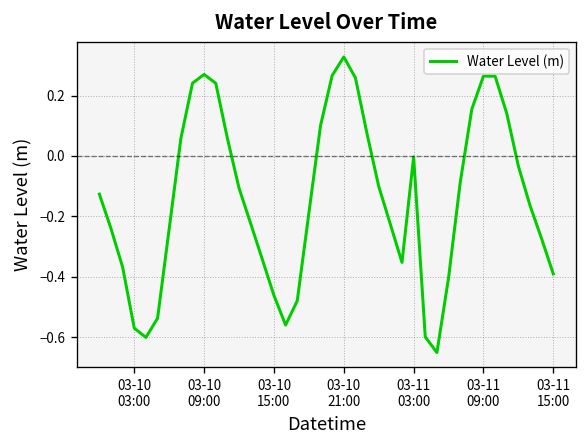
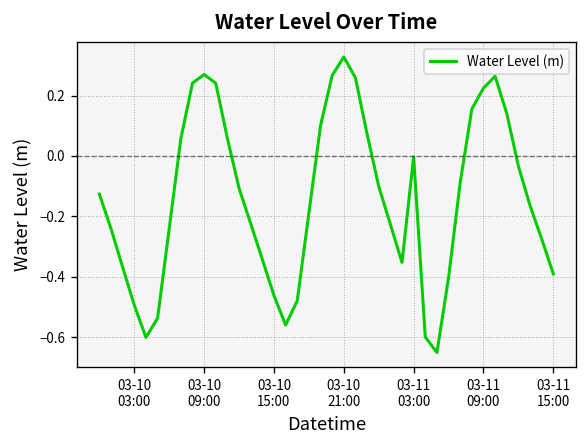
  {
-   "03-10 03:00": -0.57,
+   "03-10 03:00": -0.49,
    "03-10 09:00": 0.27,
    "03-10 15:00": -0.46,
    "03-10 21:00": 0.33,
    "03-11 03:00": 0.00,
-   "03-11 09:00": 0.26,
+   "03-11 09:00": 0.22,
    "03-11 15:00": -0.39
  }
